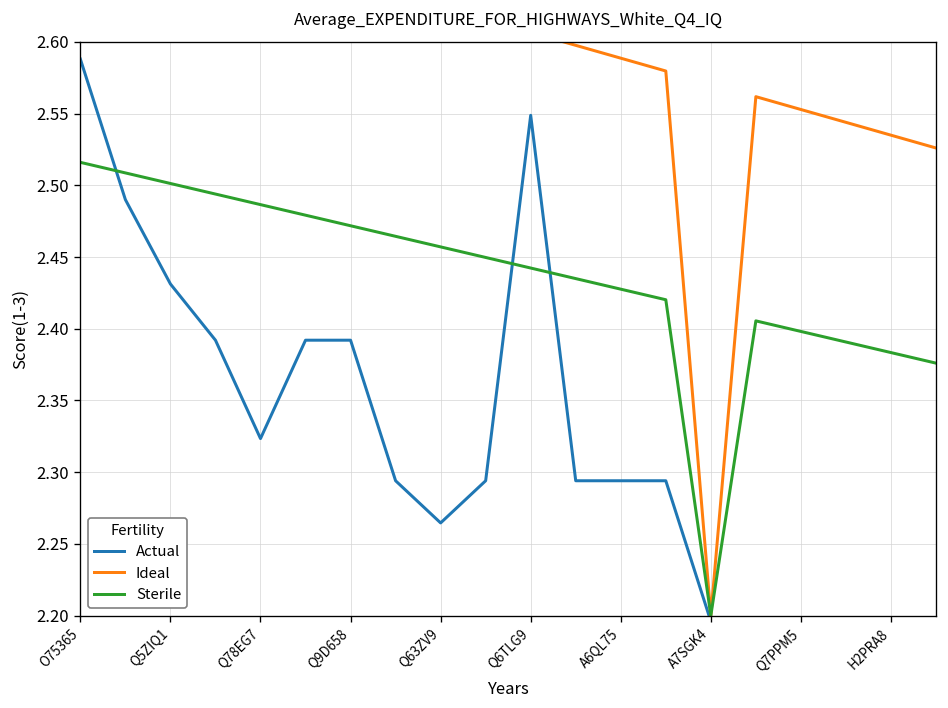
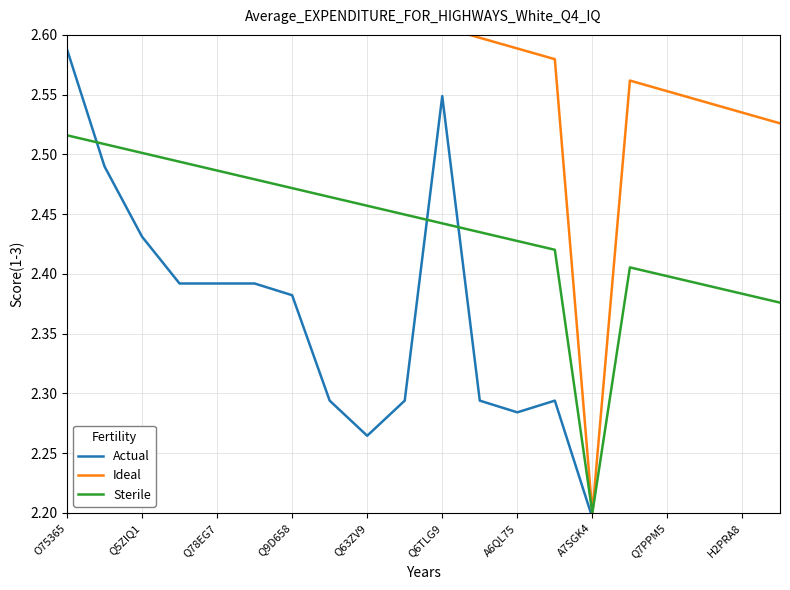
  {
    "Actual": {
      "O75365": 2.588,
      "Q5ZIQ1": 2.431,
-     "Q78EG7": 2.323,
-     "Q9D658": 2.392,
+     "Q78EG7": 2.392,
+     "Q9D658": 2.382,
      "Q63ZV9": 2.265,
      "Q6TLG9": 2.549,
-     "A6QL75": 2.294
+     "A6QL75": 2.284
    },
    "Ideal": {
      "A6QL75": 2.589,
      "Q7PPM5": 2.553,
      "H2PRA8": 2.535
    },
    "Sterile": {
      "O75365": 2.516,
      "Q5ZIQ1": 2.501,
      "Q78EG7": 2.487,
      "Q9D658": 2.472,
      "Q63ZV9": 2.457,
      "Q6TLG9": 2.442,
      "A6QL75": 2.428,
      "Q7PPM5": 2.398,
      "H2PRA8": 2.383
    }
  }
